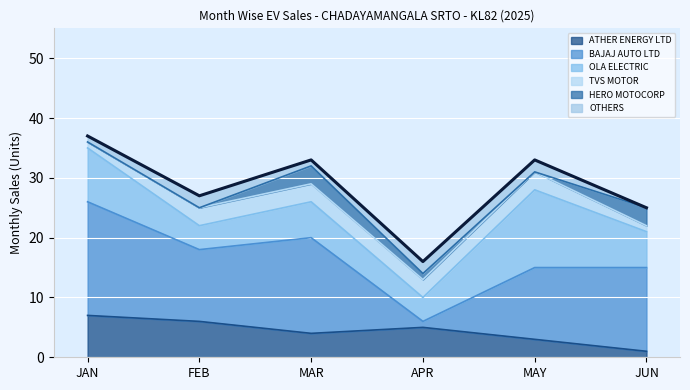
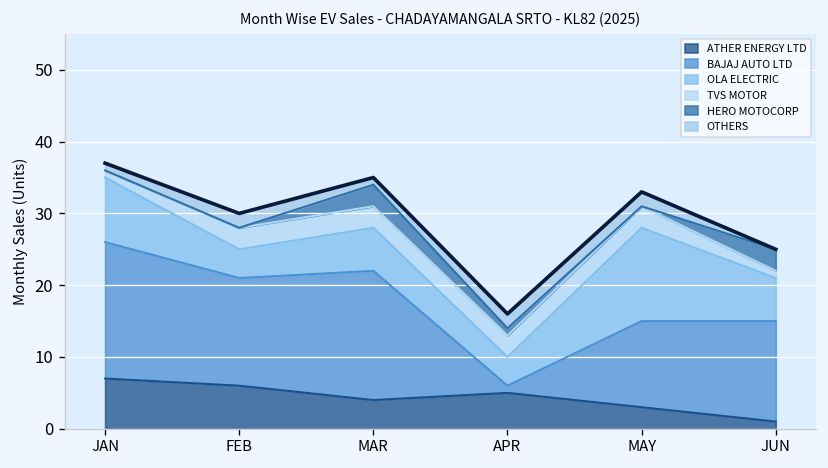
  {
    "BAJAJ AUTO LTD": {
      "JAN": 19,
-     "FEB": 12,
-     "MAR": 16,
+     "FEB": 15,
+     "MAR": 18,
      "APR": 1,
      "MAY": 12,
      "JUN": 14
    }
  }
